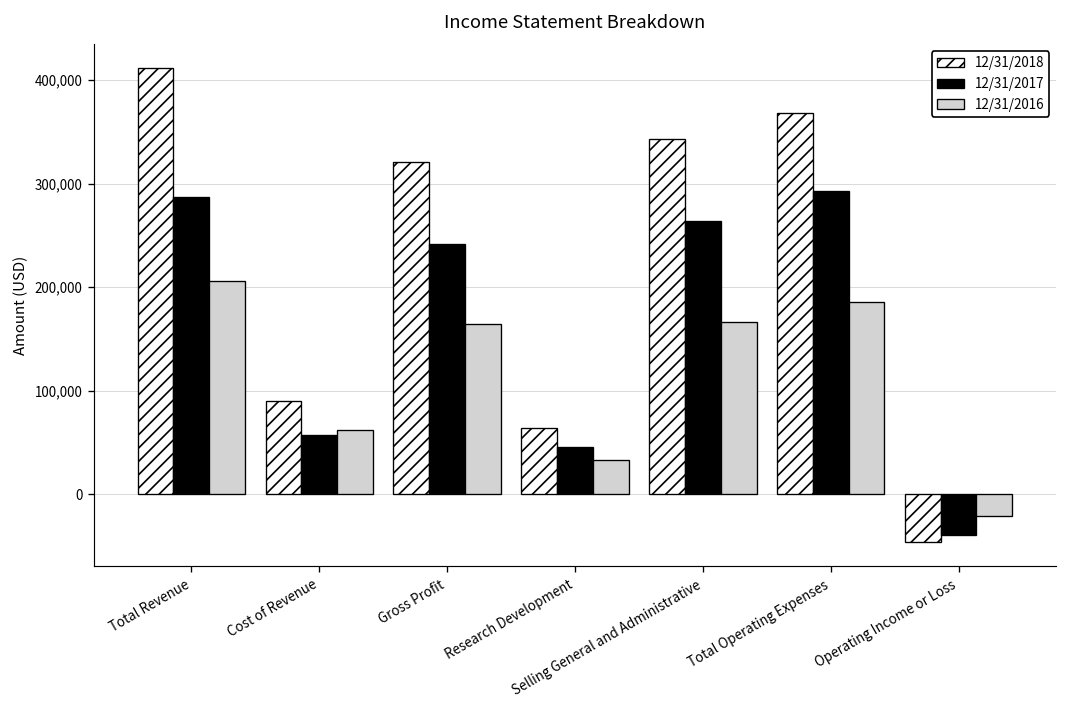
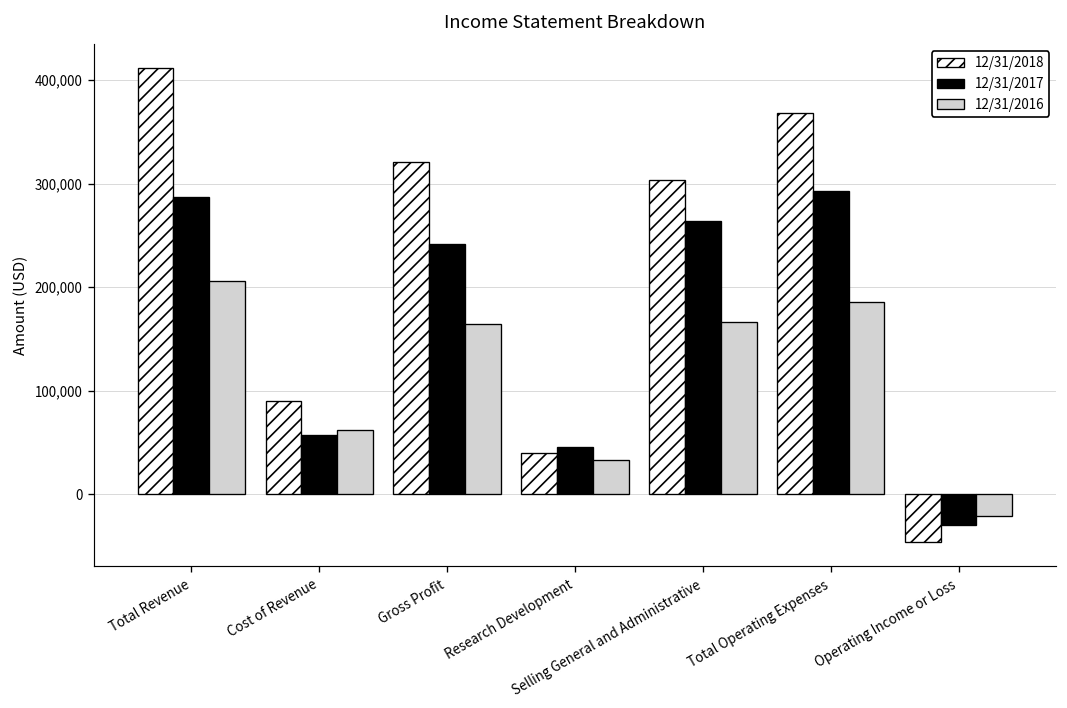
  {
    "12/31/2018": {
      "Total Revenue": "410,000",
      "Cost of Revenue": "90,000",
      "Gross Profit": "320,000",
-     "Research Development": "60,000",
-     "Selling General and Administrative": "340,000",
+     "Research Development": "40,000",
+     "Selling General and Administrative": "300,000",
      "Total Operating Expenses": "370,000",
      "Operating Income or Loss": "-50,000"
    },
    "12/31/2017": {
      "Total Revenue": "290,000",
      "Cost of Revenue": "60,000",
      "Gross Profit": "240,000",
      "Research Development": "50,000",
      "Selling General and Administrative": "260,000",
      "Total Operating Expenses": "290,000",
-     "Operating Income or Loss": "-40,000"
+     "Operating Income or Loss": "-30,000"
    },
    "12/31/2016": {
      "Total Revenue": "210,000",
      "Cost of Revenue": "60,000",
      "Gross Profit": "160,000",
      "Research Development": "30,000",
      "Selling General and Administrative": "170,000",
      "Total Operating Expenses": "190,000",
      "Operating Income or Loss": "-20,000"
    }
  }
